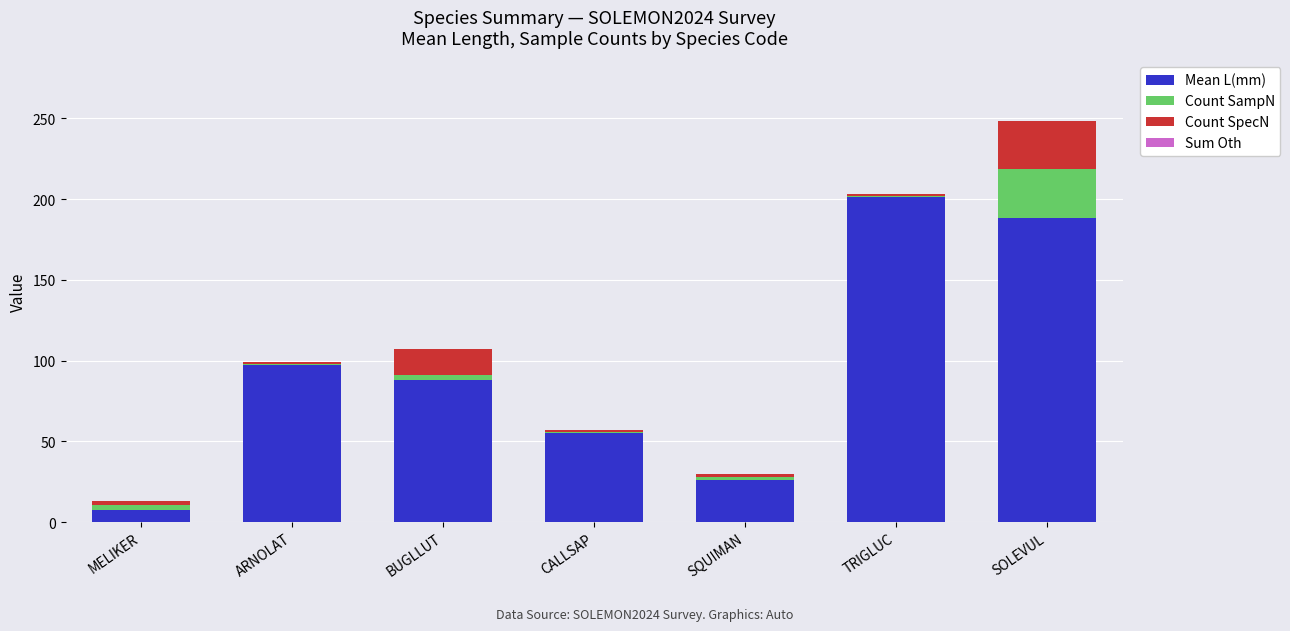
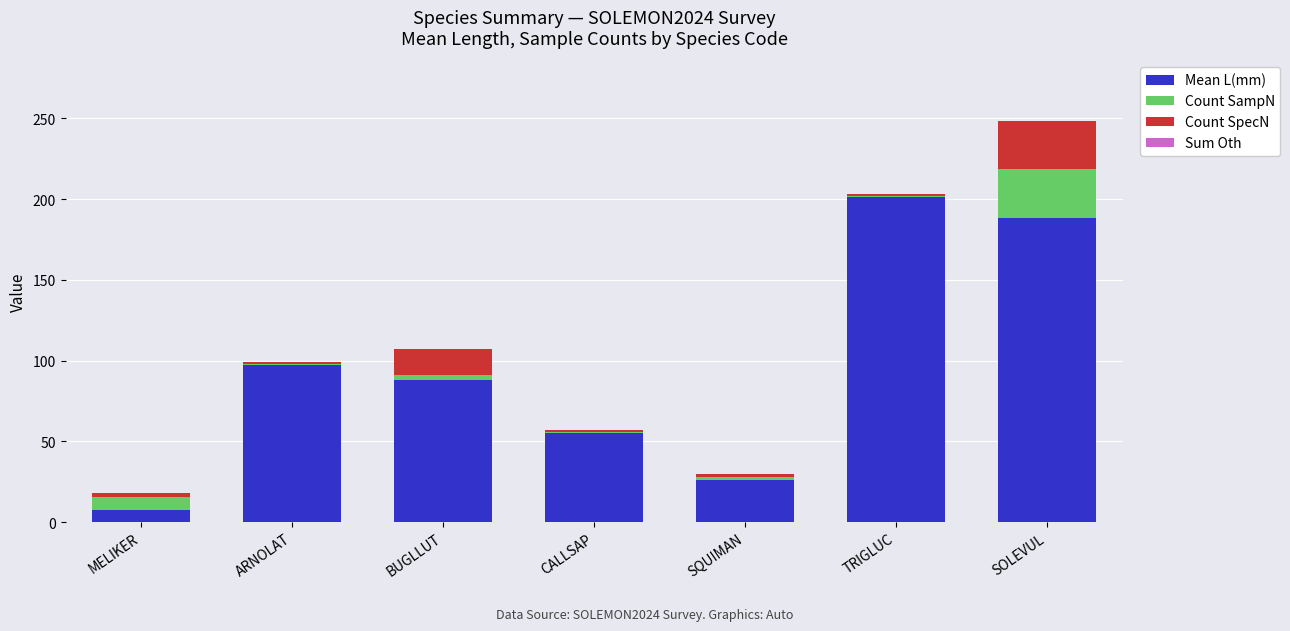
  {
    "Mean L(mm)": {
      "MELIKER": 7,
      "ARNOLAT": 97,
      "BUGLLUT": 88,
      "CALLSAP": 55,
      "SQUIMAN": 26,
      "TRIGLUC": 201,
      "SOLEVUL": 189
    },
    "Count SampN": {
-     "MELIKER": 3,
+     "MELIKER": 8,
      "BUGLLUT": 3,
      "SQUIMAN": 2,
      "SOLEVUL": 30
    },
    "Sum Oth": {
      "ARNOLAT": 0,
      "CALLSAP": 0,
      "TRIGLUC": 0
    }
  }
